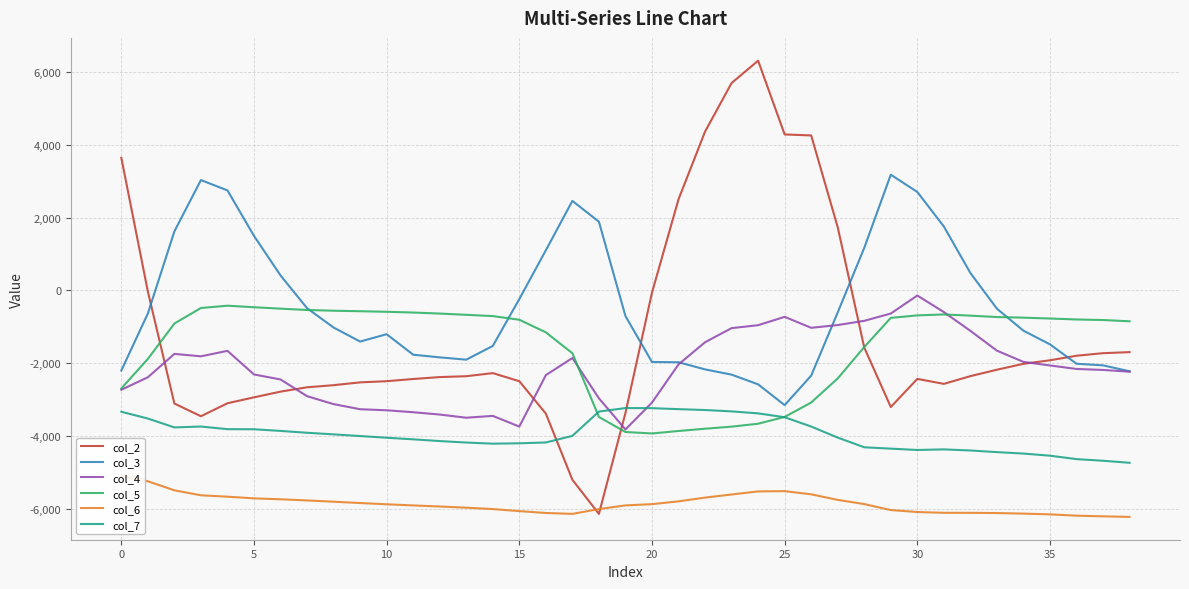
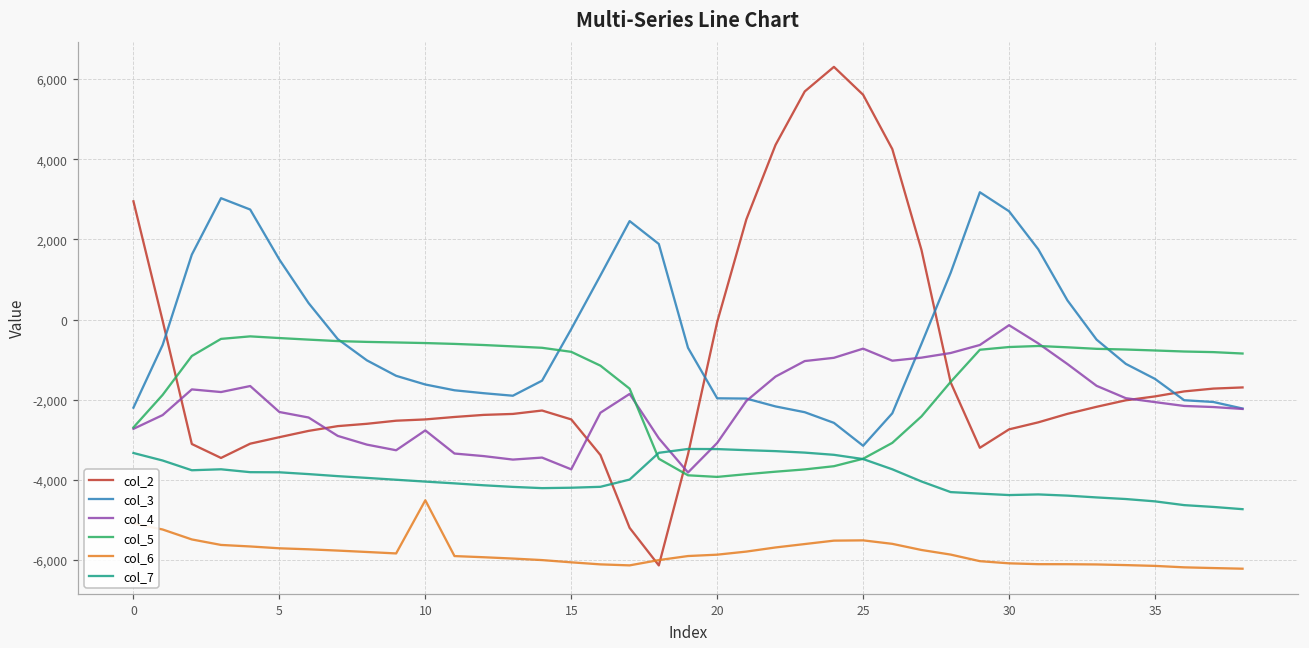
  {
    "col_2": {
-     "0": "3,600",
+     "0": "2,900",
      "5": "-2,900",
      "10": "-2,500",
      "15": "-2,500",
      "20": "-100",
-     "25": "4,300",
-     "30": "-2,400",
+     "25": "5,600",
+     "30": "-2,700",
      "35": "-1,900"
    },
    "col_3": {
      "0": "-2,200",
      "5": "1,500",
-     "10": "-1,200",
+     "10": "-1,600",
      "15": "-200",
      "20": "-2,000",
      "25": "-3,100",
      "30": "2,700",
      "35": "-1,500"
    },
    "col_4": {
      "5": "-2,300",
-     "10": "-3,300",
+     "10": "-2,800",
      "15": "-3,700",
      "20": "-3,100",
      "25": "-700",
      "30": "-100",
      "35": "-2,100"
    },
    "col_6": {
      "5": "-5,700",
-     "10": "-5,900",
+     "10": "-4,500",
      "15": "-6,100",
      "20": "-5,900",
      "25": "-5,500",
      "30": "-6,100",
      "35": "-6,100"
    }
  }
